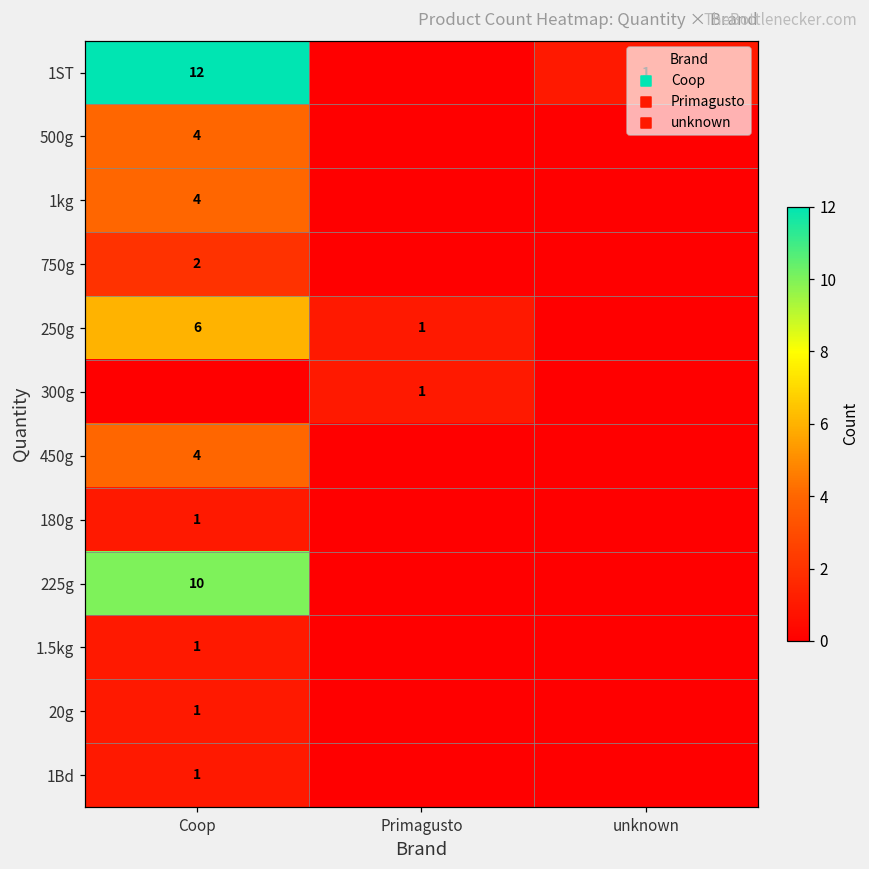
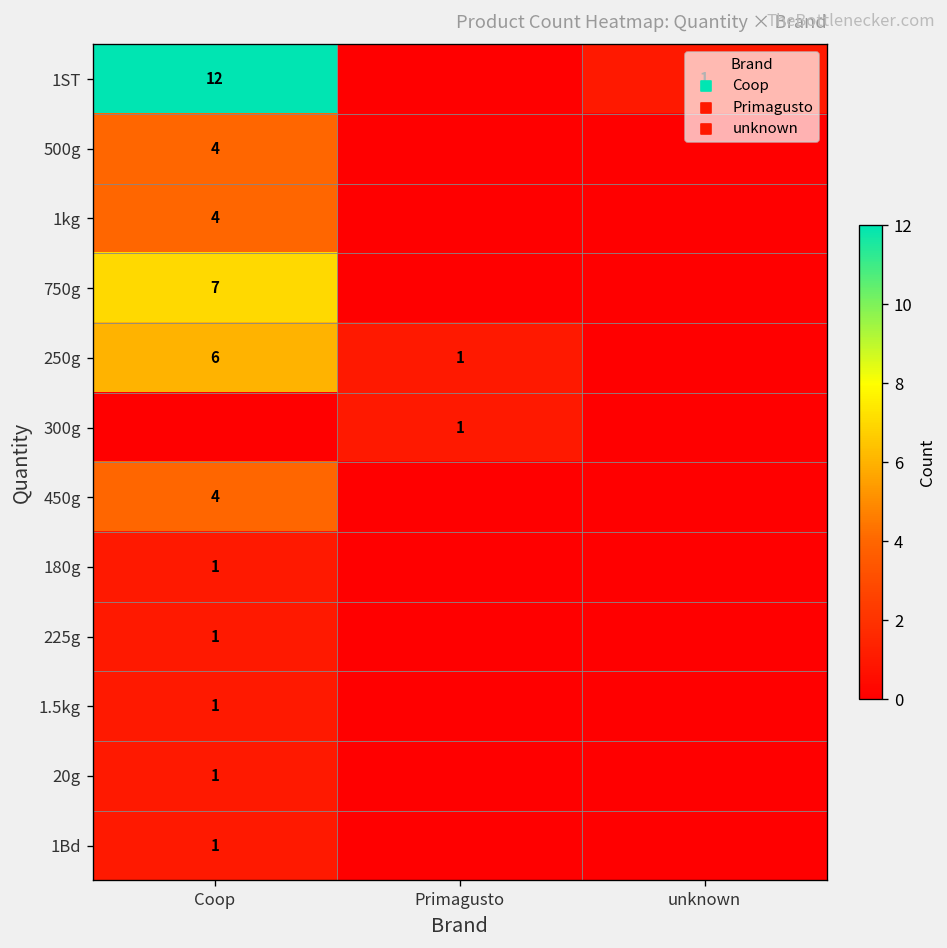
  {
    "1ST": {
      "Coop": 12
    },
    "500g": {
      "Coop": 4
    },
    "1kg": {
      "Coop": 4
    },
    "750g": {
-     "Coop": 2
+     "Coop": 7
    },
    "250g": {
      "Coop": 6,
      "Primagusto": 1
    },
    "300g": {
      "Primagusto": 1
    },
    "450g": {
      "Coop": 4
    },
    "180g": {
      "Coop": 1
    },
    "225g": {
-     "Coop": 10
+     "Coop": 1
    },
    "1.5kg": {
      "Coop": 1
    },
    "20g": {
      "Coop": 1
    },
    "1Bd": {
      "Coop": 1
    }
  }
